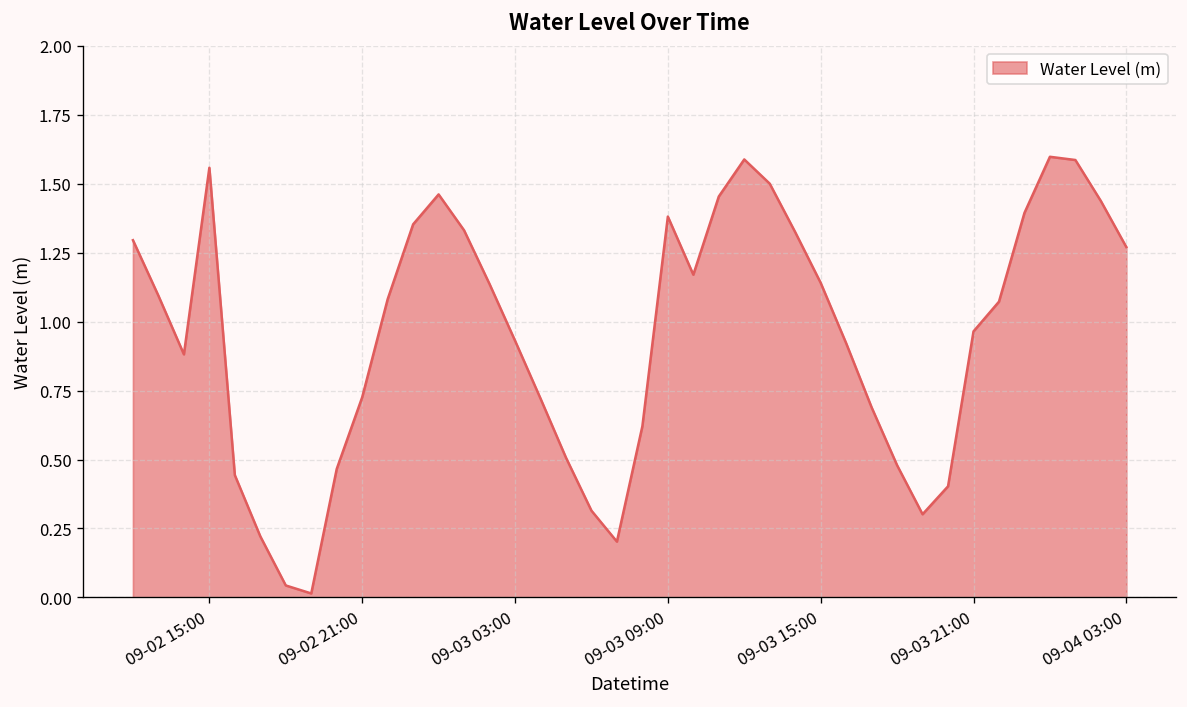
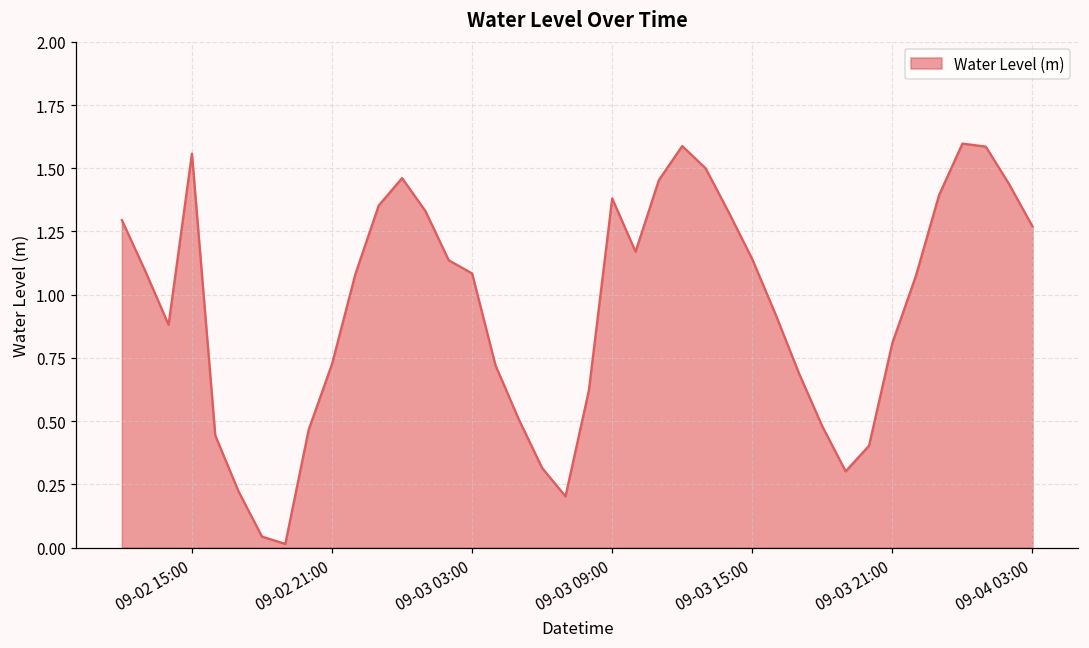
  {
    "09-02 15:00": 1.56,
    "09-02 21:00": 0.73,
-   "09-03 03:00": 0.93,
+   "09-03 03:00": 1.08,
    "09-03 09:00": 1.38,
    "09-03 15:00": 1.14,
-   "09-03 21:00": 0.96,
+   "09-03 21:00": 0.81,
    "09-04 03:00": 1.27
  }
